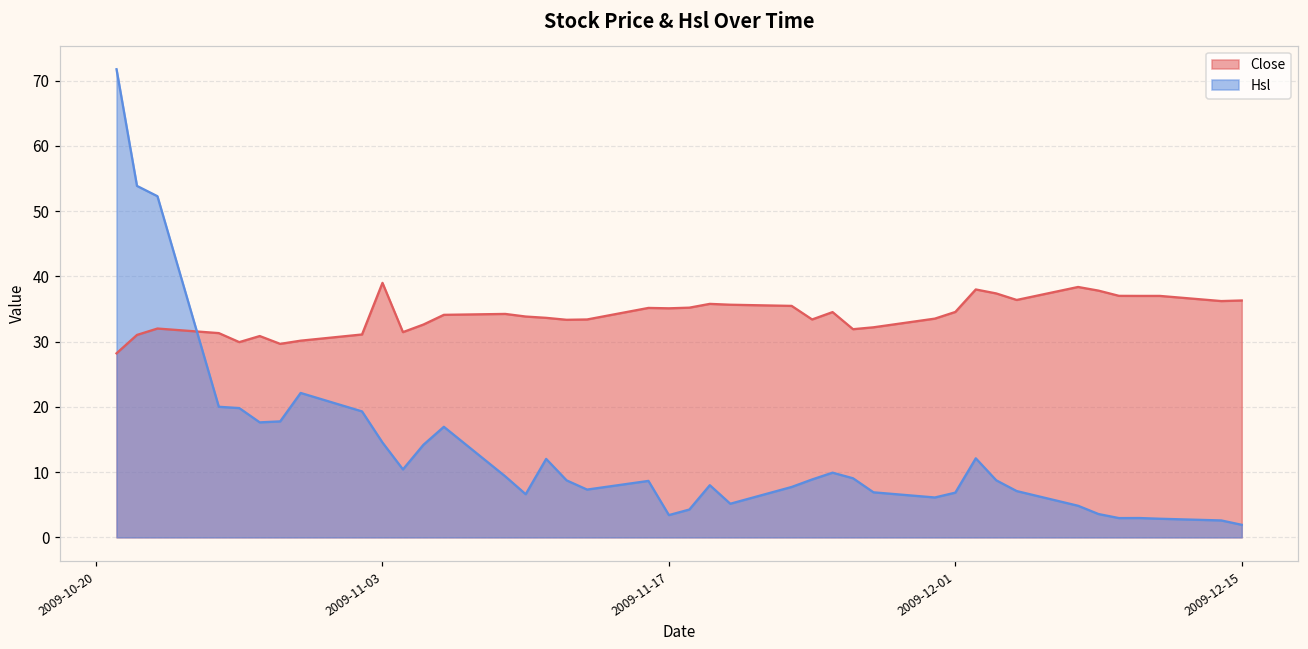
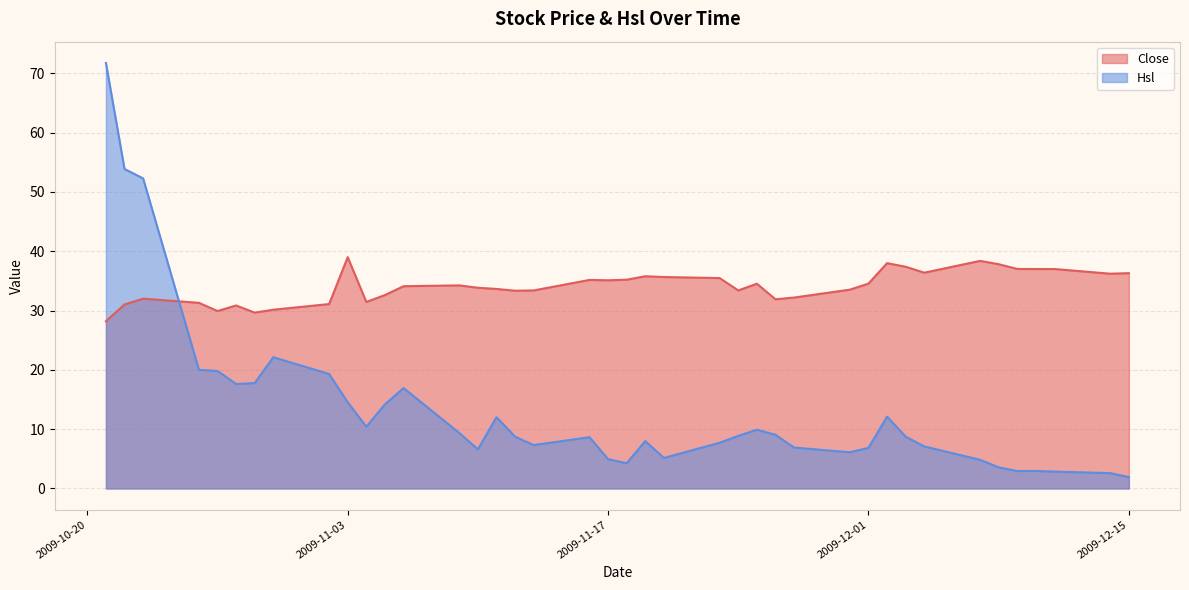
  {
    "Close": {
      "2009-11-03": 39,
      "2009-11-17": 35,
      "2009-12-01": 35,
      "2009-12-15": 36
    },
    "Hsl": {
      "2009-11-03": 15,
-     "2009-11-17": 3,
+     "2009-11-17": 5,
      "2009-12-01": 7,
      "2009-12-15": 2
    }
  }
